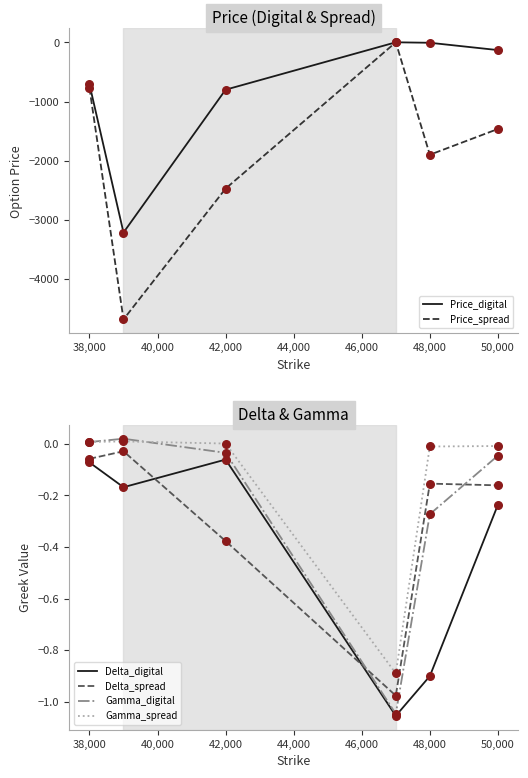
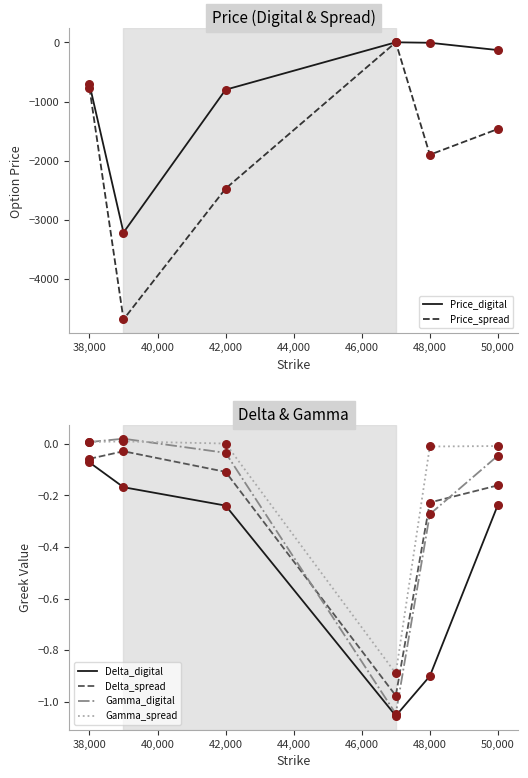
  {
    "Delta & Gamma": {
      "Delta_digital": {
        "38,000": -0.07,
-       "42,000": -0.06,
+       "42,000": -0.24,
        "48,000": -0.90,
        "50,000": -0.24
      },
      "Delta_spread": {
        "38,000": -0.06,
-       "42,000": -0.38,
-       "48,000": -0.15,
+       "42,000": -0.11,
+       "48,000": -0.23,
        "50,000": -0.16
      }
    }
  }
